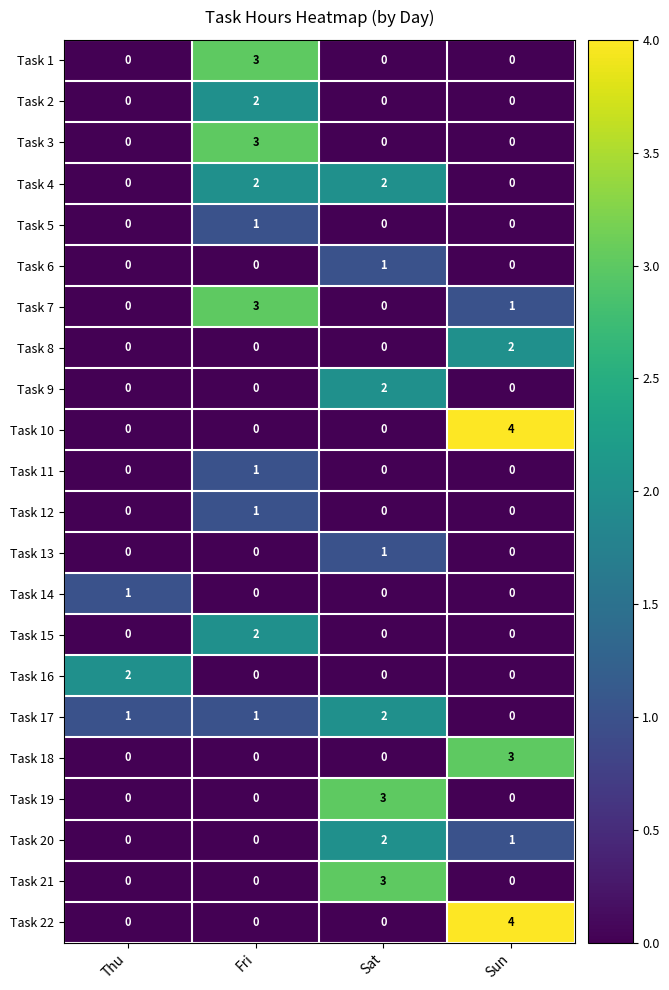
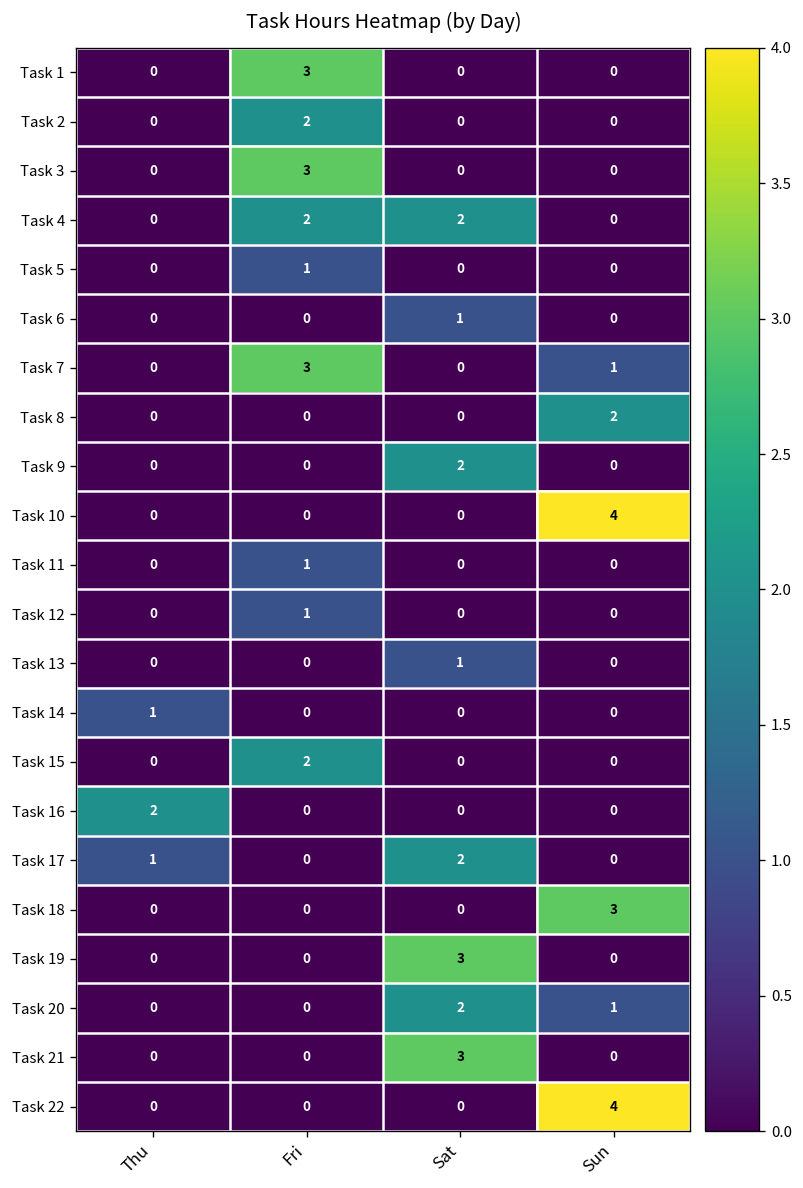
  {
    "Task 1": {
      "Thu": 0,
      "Fri": 3,
      "Sat": 0,
      "Sun": 0
    },
    "Task 2": {
      "Thu": 0,
      "Fri": 2,
      "Sat": 0,
      "Sun": 0
    },
    "Task 3": {
      "Thu": 0,
      "Fri": 3,
      "Sat": 0,
      "Sun": 0
    },
    "Task 4": {
      "Thu": 0,
      "Fri": 2,
      "Sat": 2,
      "Sun": 0
    },
    "Task 5": {
      "Thu": 0,
      "Fri": 1,
      "Sat": 0,
      "Sun": 0
    },
    "Task 6": {
      "Thu": 0,
      "Fri": 0,
      "Sat": 1,
      "Sun": 0
    },
    "Task 7": {
      "Thu": 0,
      "Fri": 3,
      "Sat": 0,
      "Sun": 1
    },
    "Task 8": {
      "Thu": 0,
      "Fri": 0,
      "Sat": 0,
      "Sun": 2
    },
    "Task 9": {
      "Thu": 0,
      "Fri": 0,
      "Sat": 2,
      "Sun": 0
    },
    "Task 10": {
      "Thu": 0,
      "Fri": 0,
      "Sat": 0,
      "Sun": 4
    },
    "Task 11": {
      "Thu": 0,
      "Fri": 1,
      "Sat": 0,
      "Sun": 0
    },
    "Task 12": {
      "Thu": 0,
      "Fri": 1,
      "Sat": 0,
      "Sun": 0
    },
    "Task 13": {
      "Thu": 0,
      "Fri": 0,
      "Sat": 1,
      "Sun": 0
    },
    "Task 14": {
      "Thu": 1,
      "Fri": 0,
      "Sat": 0,
      "Sun": 0
    },
    "Task 15": {
      "Thu": 0,
      "Fri": 2,
      "Sat": 0,
      "Sun": 0
    },
    "Task 16": {
      "Thu": 2,
      "Fri": 0,
      "Sat": 0,
      "Sun": 0
    },
    "Task 17": {
      "Thu": 1,
-     "Fri": 1,
+     "Fri": 0,
      "Sat": 2,
      "Sun": 0
    },
    "Task 18": {
      "Thu": 0,
      "Fri": 0,
      "Sat": 0,
      "Sun": 3
    },
    "Task 19": {
      "Thu": 0,
      "Fri": 0,
      "Sat": 3,
      "Sun": 0
    },
    "Task 20": {
      "Thu": 0,
      "Fri": 0,
      "Sat": 2,
      "Sun": 1
    },
    "Task 21": {
      "Thu": 0,
      "Fri": 0,
      "Sat": 3,
      "Sun": 0
    },
    "Task 22": {
      "Thu": 0,
      "Fri": 0,
      "Sat": 0,
      "Sun": 4
    }
  }
